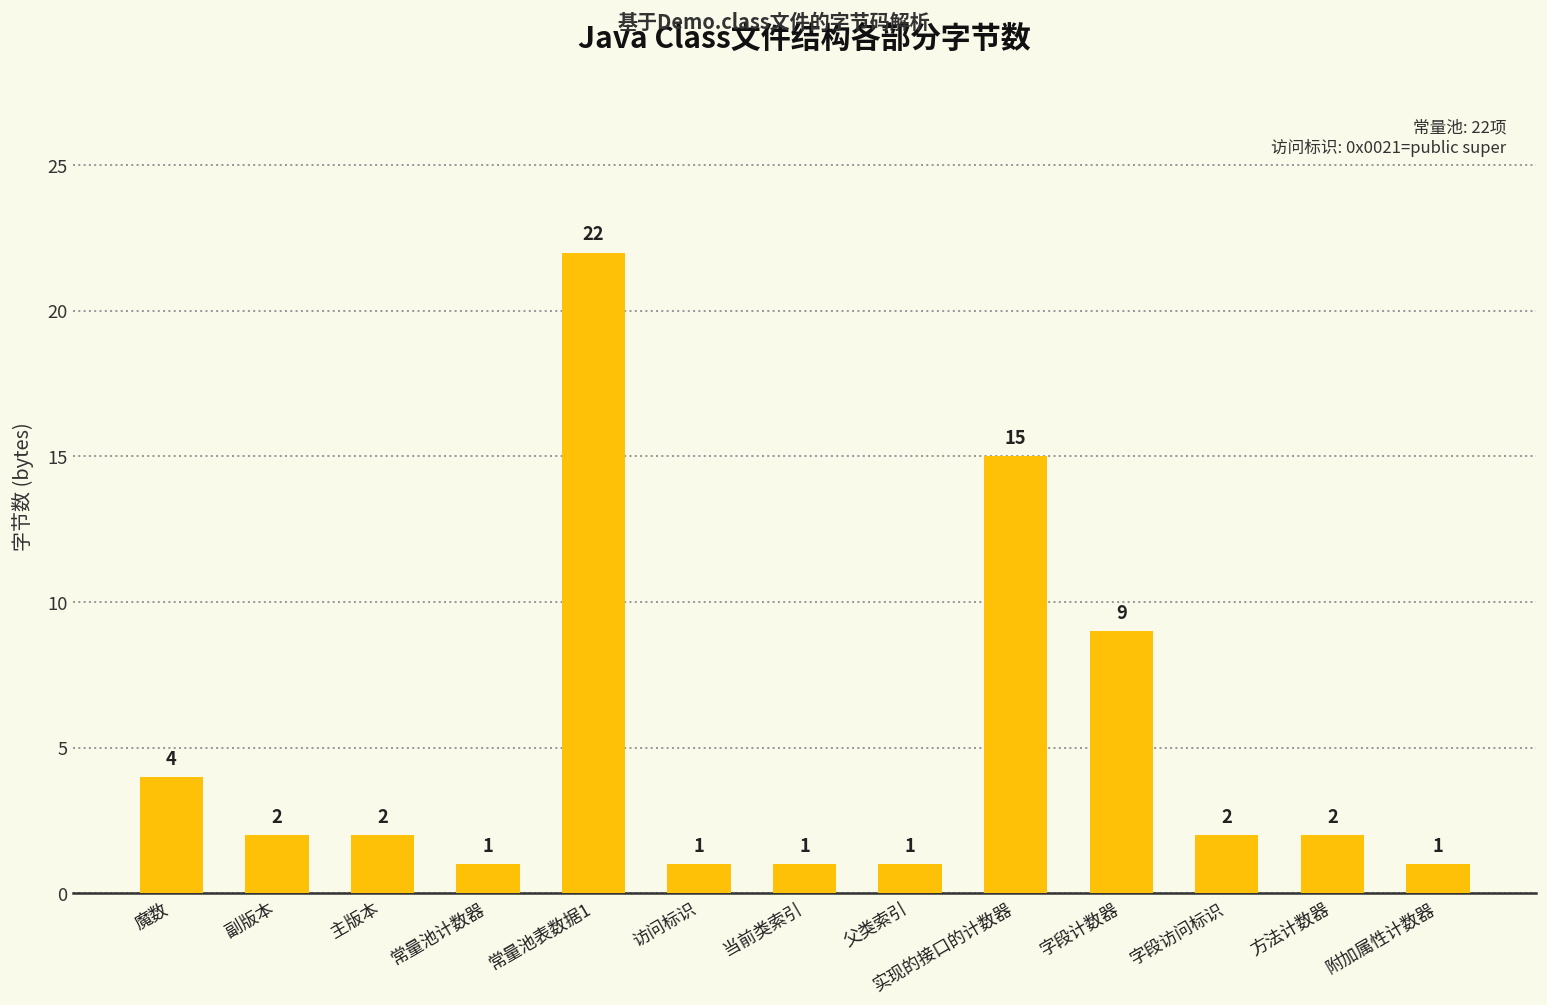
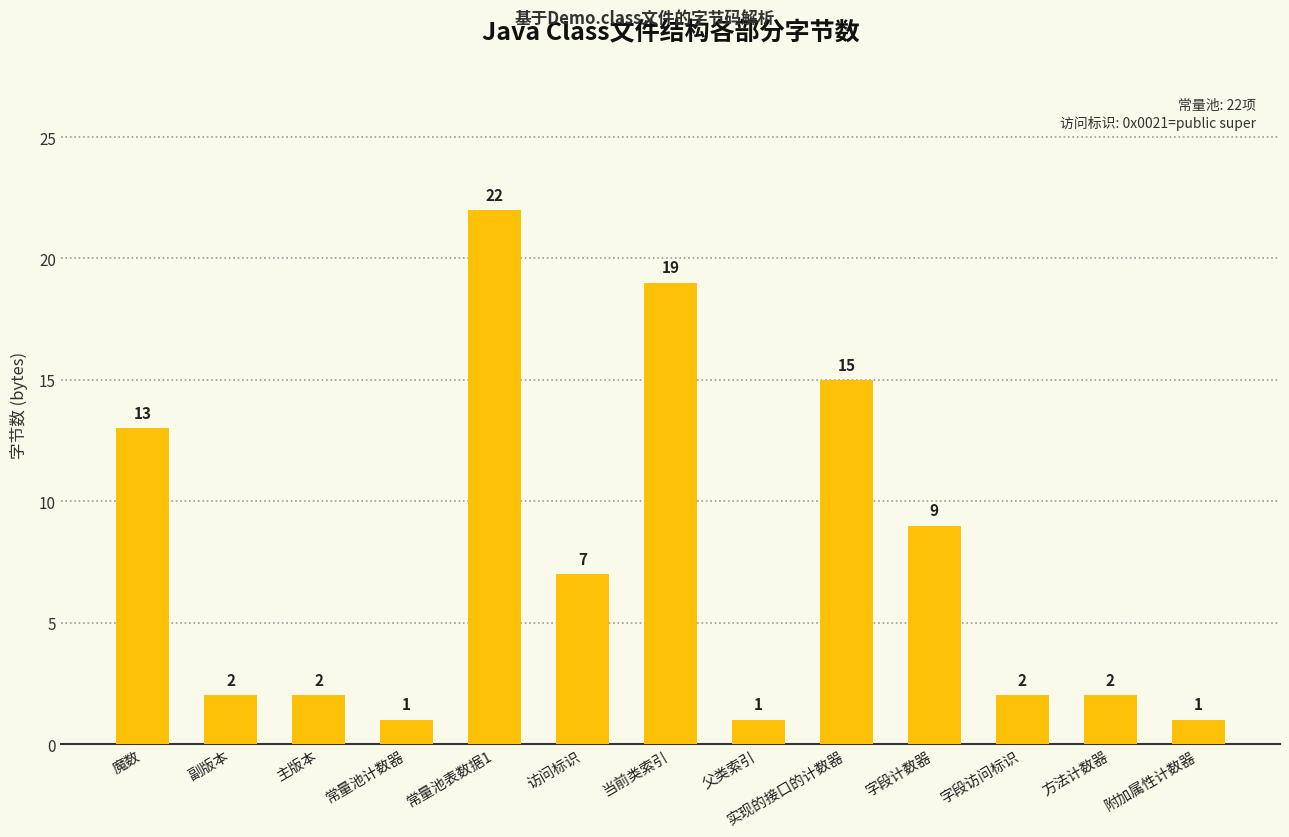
  {
-   "魔数": 4,
+   "魔数": 13,
    "副版本": 2,
    "主版本": 2,
    "常量池计数器": 1,
    "常量池表数据1": 22,
-   "访问标识": 1,
-   "当前类索引": 1,
+   "访问标识": 7,
+   "当前类索引": 19,
    "父类索引": 1,
    "实现的接口的计数器": 15,
    "字段计数器": 9,
    "字段访问标识": 2,
    "方法计数器": 2,
    "附加属性计数器": 1
  }
